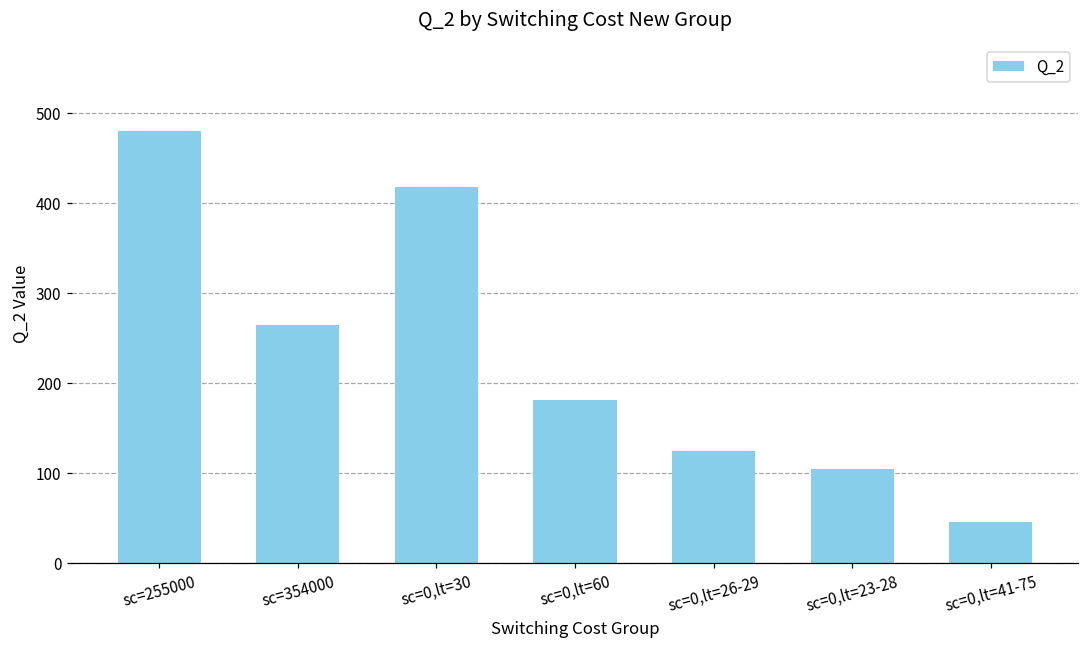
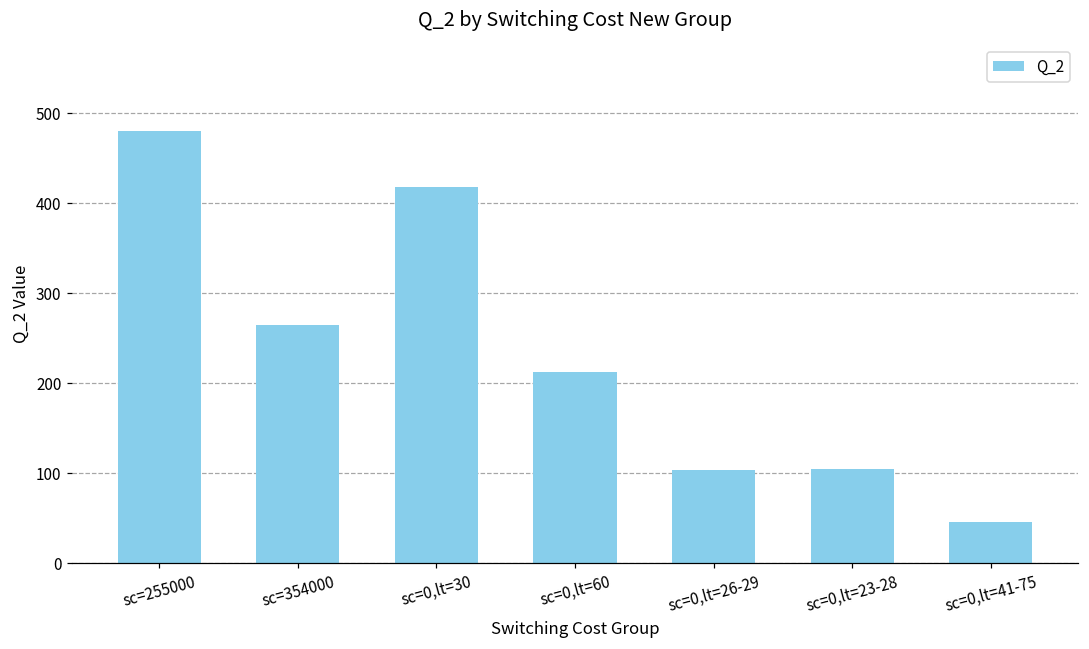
  {
    "sc=255000": 480,
    "sc=354000": 260,
    "sc=0,lt=30": 420,
-   "sc=0,lt=60": 180,
-   "sc=0,lt=26-29": 120,
+   "sc=0,lt=60": 210,
+   "sc=0,lt=26-29": 100,
    "sc=0,lt=23-28": 100,
    "sc=0,lt=41-75": 50
  }
